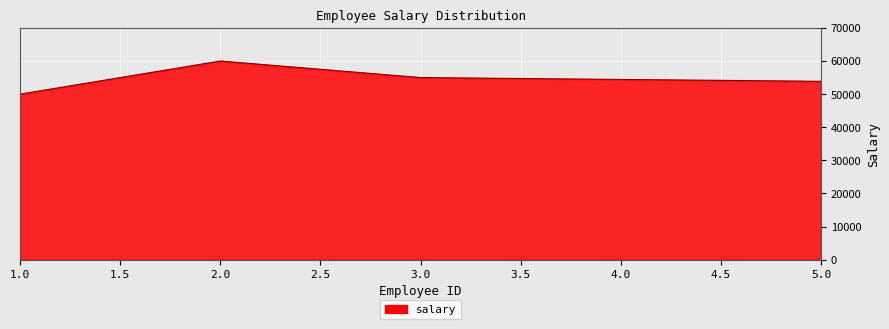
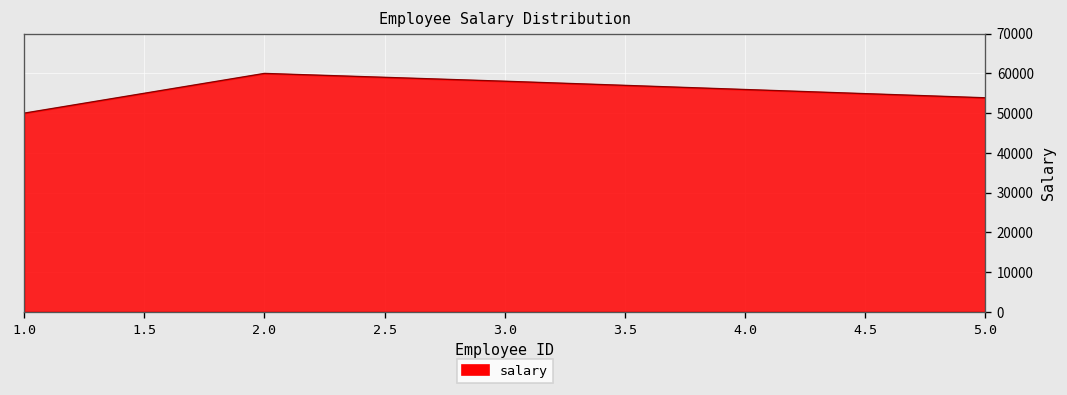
  {
    "1.0": 50000,
    "2.0": 60000,
-   "3.0": 55000,
+   "3.0": 58000,
    "5.0": 54000
  }
